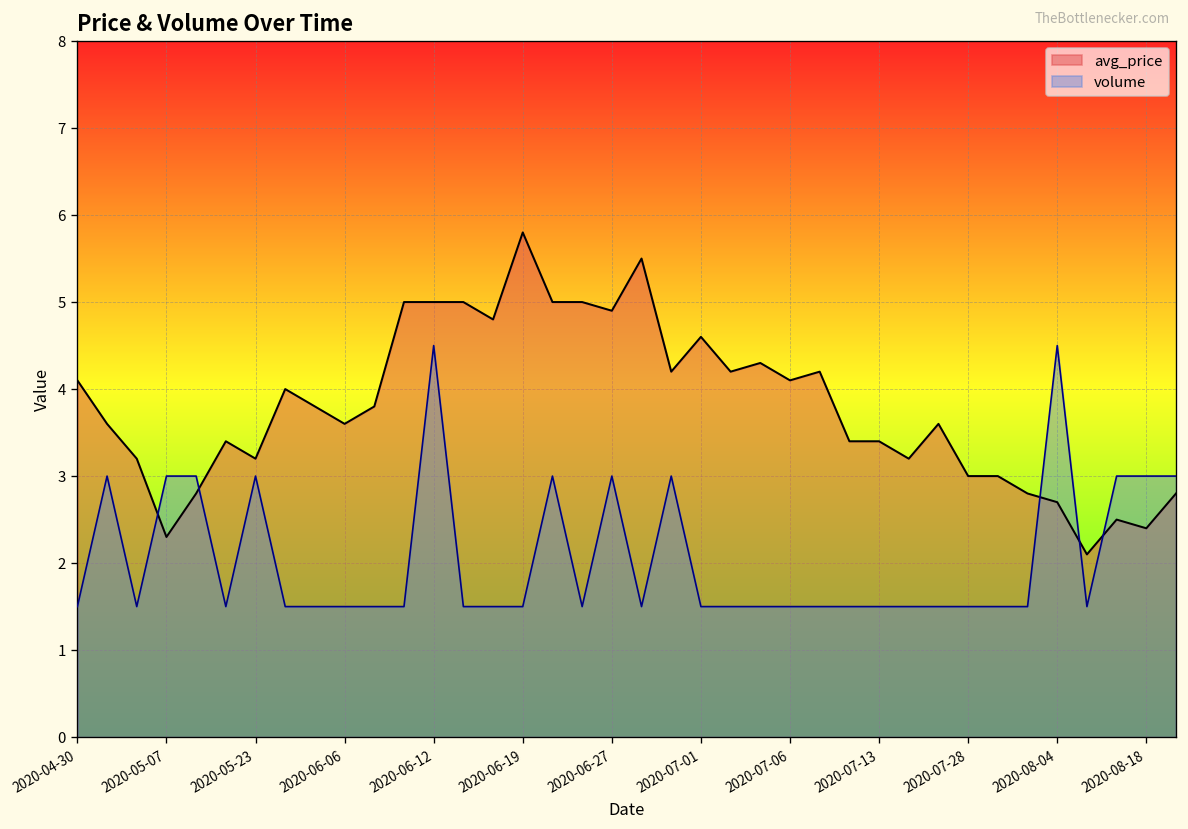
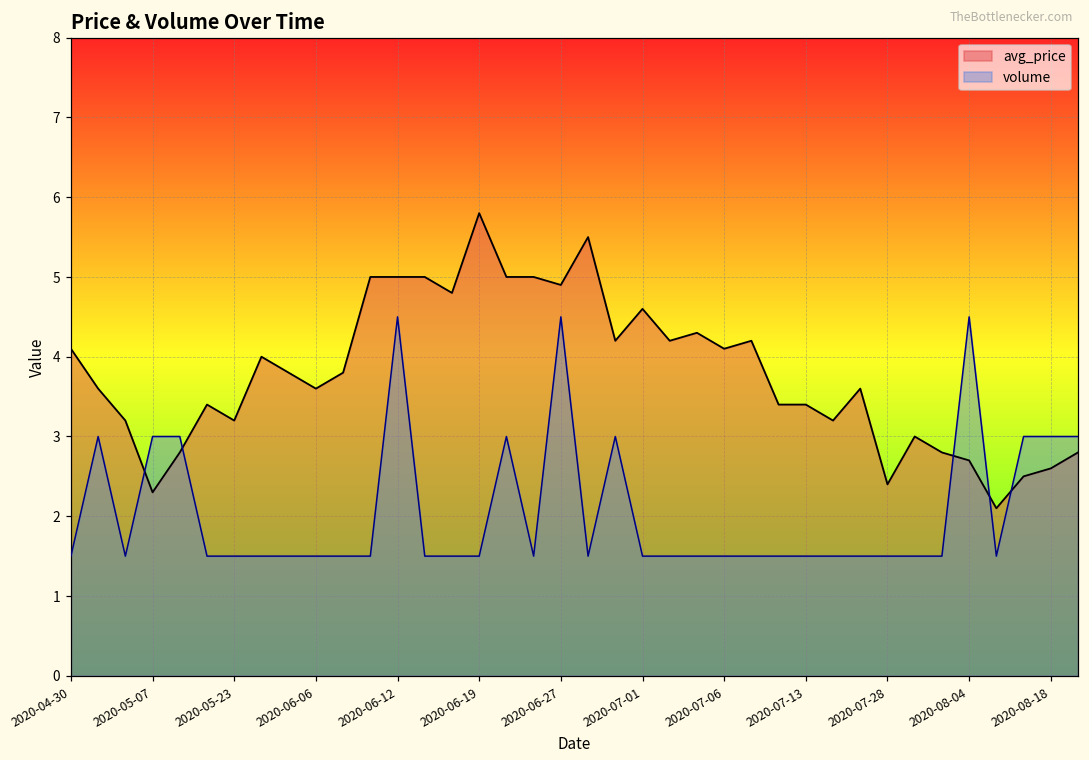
  {
    "avg_price": {
      "2020-04-30": 4.1,
      "2020-05-07": 2.3,
      "2020-05-23": 3.2,
      "2020-06-06": 3.6,
      "2020-06-12": 5.0,
      "2020-06-19": 5.8,
      "2020-06-27": 4.9,
      "2020-07-01": 4.6,
      "2020-07-06": 4.1,
      "2020-07-13": 3.4,
-     "2020-07-28": 3.0,
+     "2020-07-28": 2.4,
      "2020-08-04": 2.7,
-     "2020-08-18": 2.4
+     "2020-08-18": 2.6
    },
    "volume": {
      "2020-04-30": 1.5,
      "2020-05-07": 3.0,
-     "2020-05-23": 3.0,
+     "2020-05-23": 1.5,
      "2020-06-06": 1.5,
      "2020-06-12": 4.5,
      "2020-06-19": 1.5,
-     "2020-06-27": 3.0,
+     "2020-06-27": 4.5,
      "2020-07-01": 1.5,
      "2020-07-06": 1.5,
      "2020-07-13": 1.5,
      "2020-07-28": 1.5,
      "2020-08-04": 4.5,
      "2020-08-18": 3.0
    }
  }
